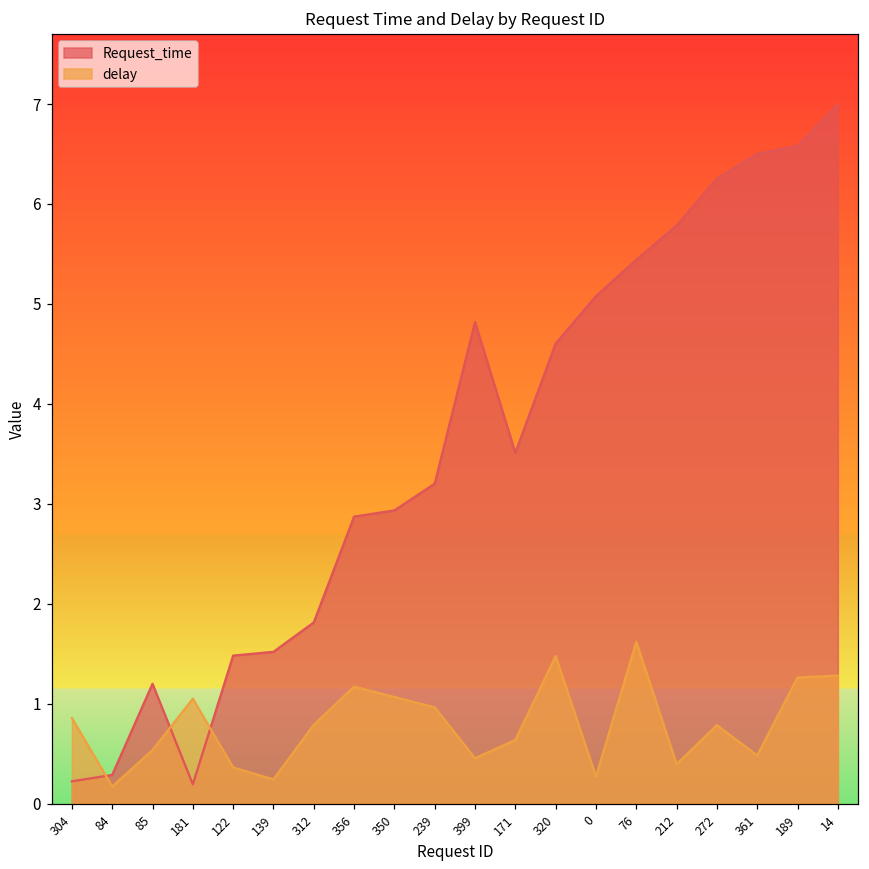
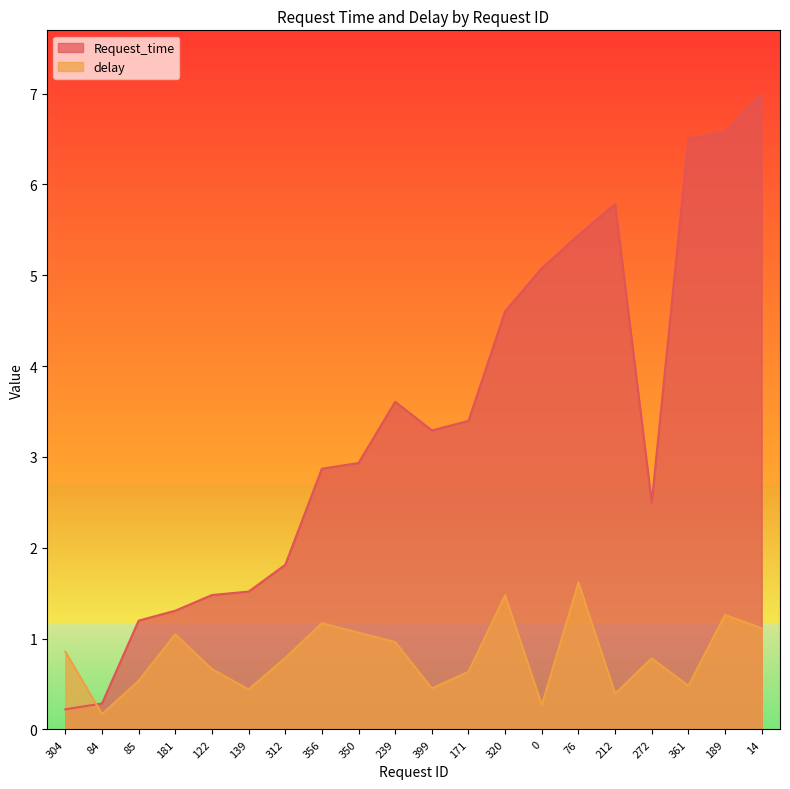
  {
    "Request_time": {
      "304": 0.2,
      "84": 0.3,
      "85": 1.2,
-     "181": 0.2,
+     "181": 1.3,
      "122": 1.5,
      "139": 1.5,
      "312": 1.8,
      "356": 2.9,
      "350": 2.9,
-     "239": 3.2,
-     "399": 4.8,
-     "171": 3.5,
+     "239": 3.6,
+     "399": 3.3,
+     "171": 3.4,
      "320": 4.6,
      "0": 5.1,
      "76": 5.4,
      "212": 5.8,
-     "272": 6.3,
+     "272": 2.5,
      "361": 6.5,
      "189": 6.6,
      "14": 7.0
    },
    "delay": {
      "304": 0.9,
      "84": 0.2,
      "85": 0.5,
      "181": 1.0,
-     "122": 0.4,
-     "139": 0.2,
+     "122": 0.7,
+     "139": 0.4,
      "312": 0.8,
      "356": 1.2,
      "350": 1.1,
      "239": 1.0,
      "399": 0.5,
      "171": 0.6,
      "320": 1.5,
      "0": 0.3,
      "76": 1.6,
      "212": 0.4,
      "272": 0.8,
      "361": 0.5,
      "189": 1.3,
-     "14": 1.3
+     "14": 1.1
    }
  }
